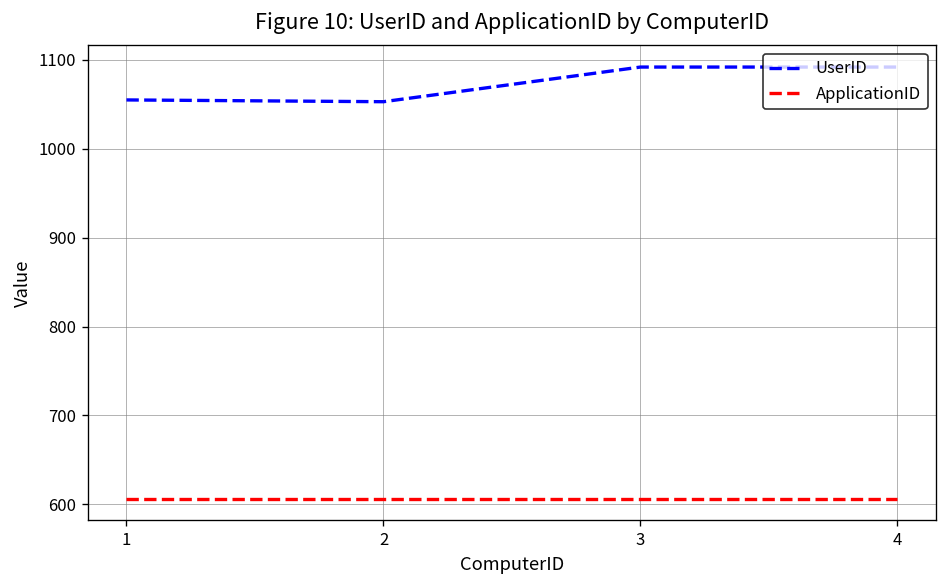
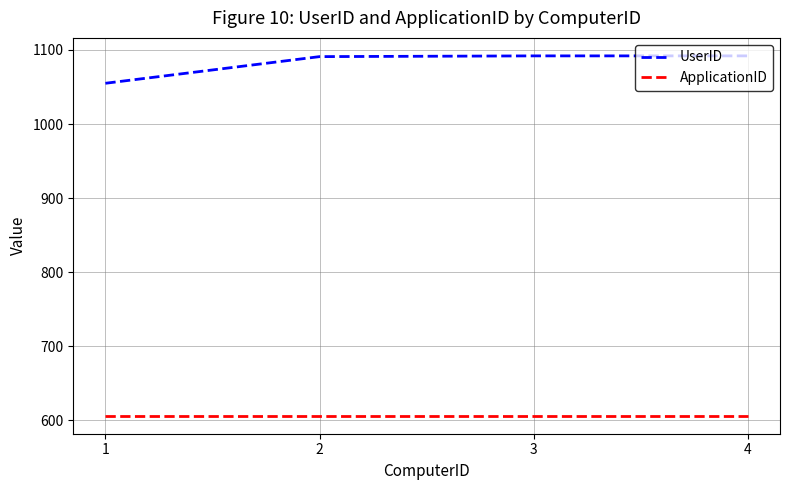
  {
    "UserID": {
      "1": 1060,
-     "2": 1050,
+     "2": 1090,
      "3": 1090
    },
    "ApplicationID": {
      "1": 610,
      "2": 610,
      "3": 610,
      "4": 610
    }
  }
